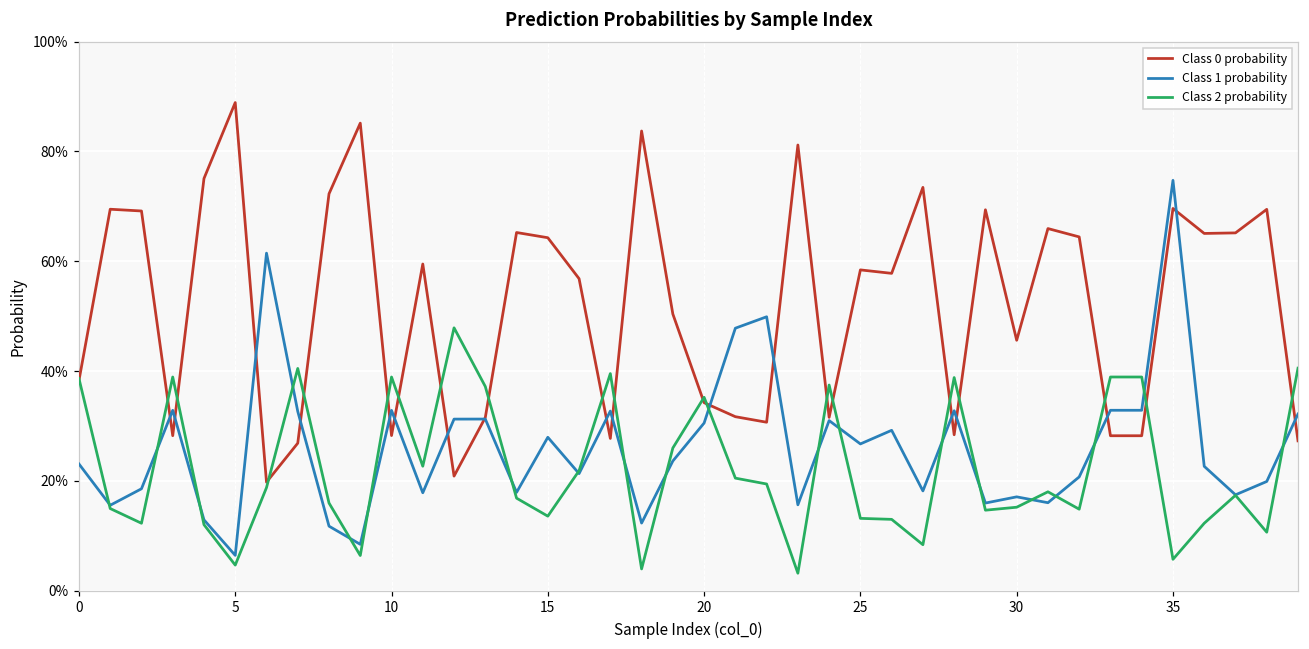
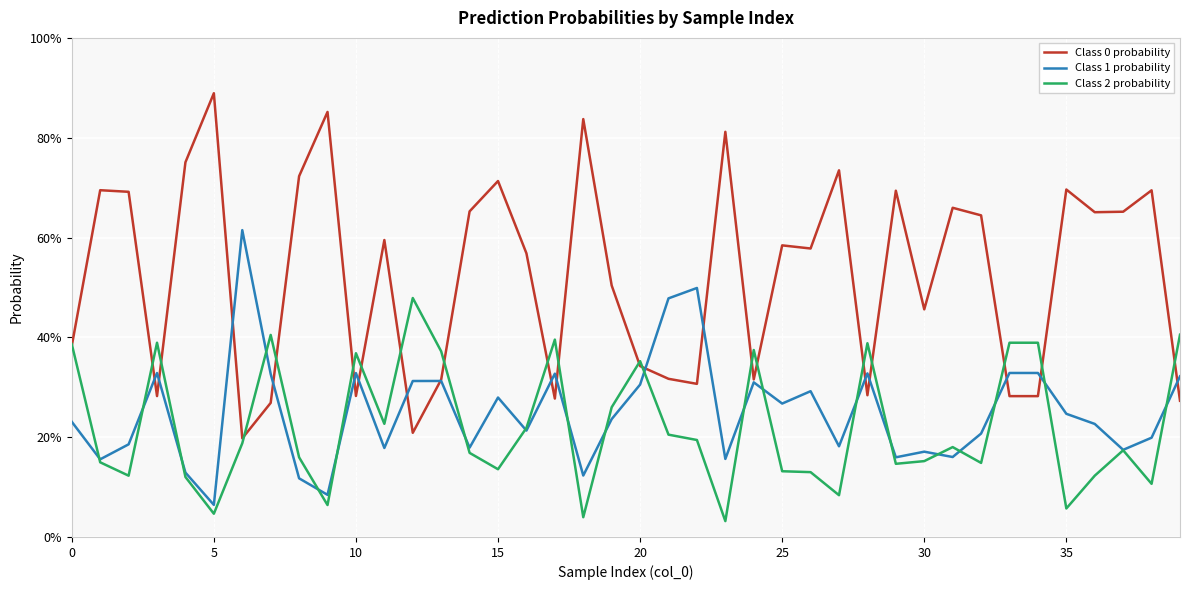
  {
    "Class 0 probability": {
      "5": "89%",
      "10": "28%",
-     "15": "64%",
+     "15": "71%",
      "20": "34%",
      "25": "58%",
      "30": "46%",
      "35": "70%"
    },
    "Class 1 probability": {
      "0": "23%",
      "5": "6%",
      "10": "33%",
      "15": "28%",
      "20": "31%",
      "25": "27%",
      "30": "17%",
-     "35": "75%"
+     "35": "25%"
    },
    "Class 2 probability": {
      "5": "5%",
-     "10": "39%",
+     "10": "37%",
      "15": "14%",
      "20": "35%",
      "25": "13%",
      "30": "15%",
      "35": "6%"
    }
  }
